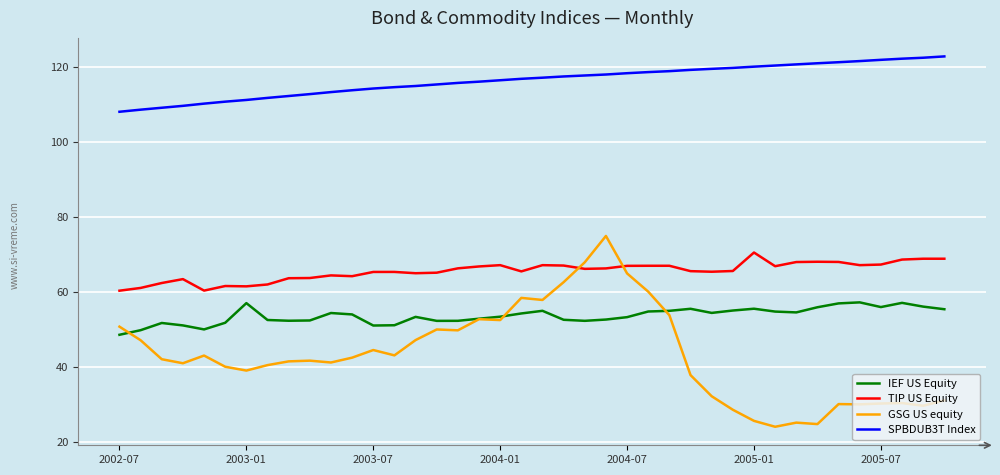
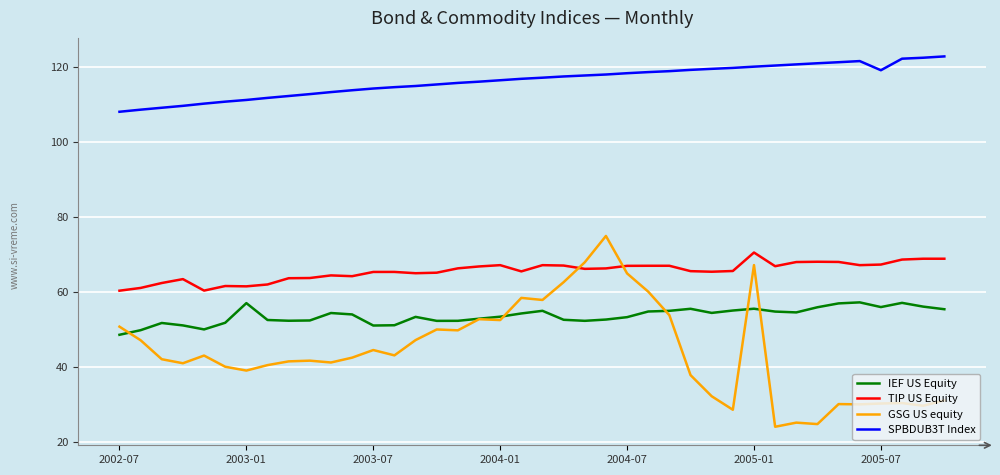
  {
    "IEF US Equity": {
      "2002-07": 49,
      "2003-01": 57,
      "2003-07": 51,
      "2004-01": 53,
      "2004-07": 53,
      "2005-01": 56,
      "2005-07": 56
    },
    "TIP US Equity": {
      "2002-07": 60,
      "2003-01": 61,
      "2003-07": 65,
      "2004-01": 67,
      "2004-07": 67,
      "2005-01": 70,
      "2005-07": 67
    },
    "GSG US equity": {
      "2002-07": 51,
      "2003-01": 39,
      "2003-07": 45,
      "2004-01": 53,
      "2004-07": 65,
-     "2005-01": 26
+     "2005-01": 67
    },
    "SPBDUB3T Index": {
      "2002-07": 108,
      "2003-01": 111,
      "2003-07": 114,
      "2004-01": 116,
      "2004-07": 118,
      "2005-01": 120,
-     "2005-07": 122
+     "2005-07": 119
    }
  }
